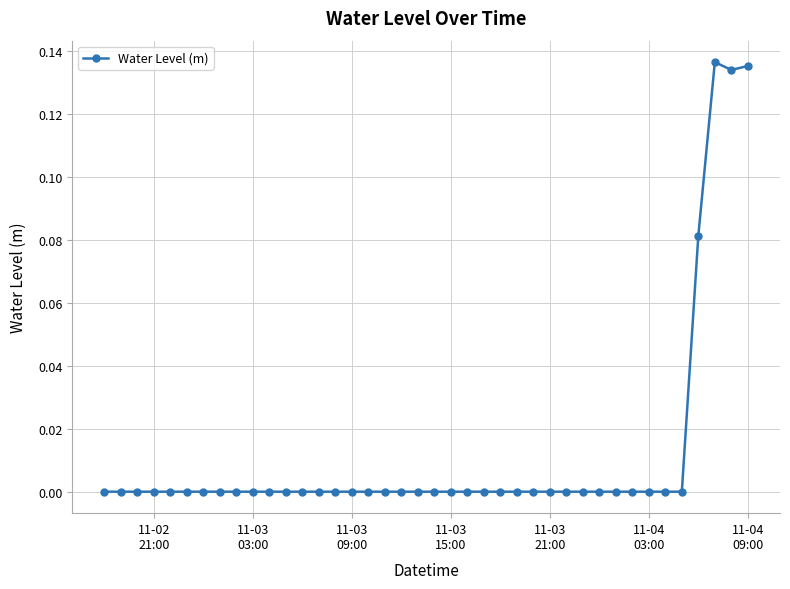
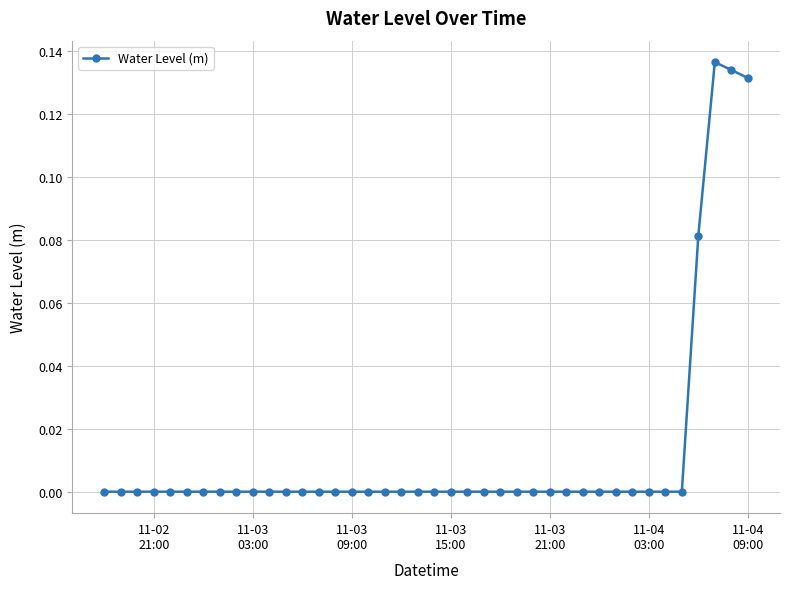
  {
    "11-02 21:00": 0.000,
    "11-03 03:00": 0.000,
    "11-03 09:00": 0.000,
    "11-03 15:00": 0.000,
    "11-03 21:00": 0.000,
    "11-04 03:00": 0.000,
-   "11-04 09:00": 0.135
+   "11-04 09:00": 0.131
  }
